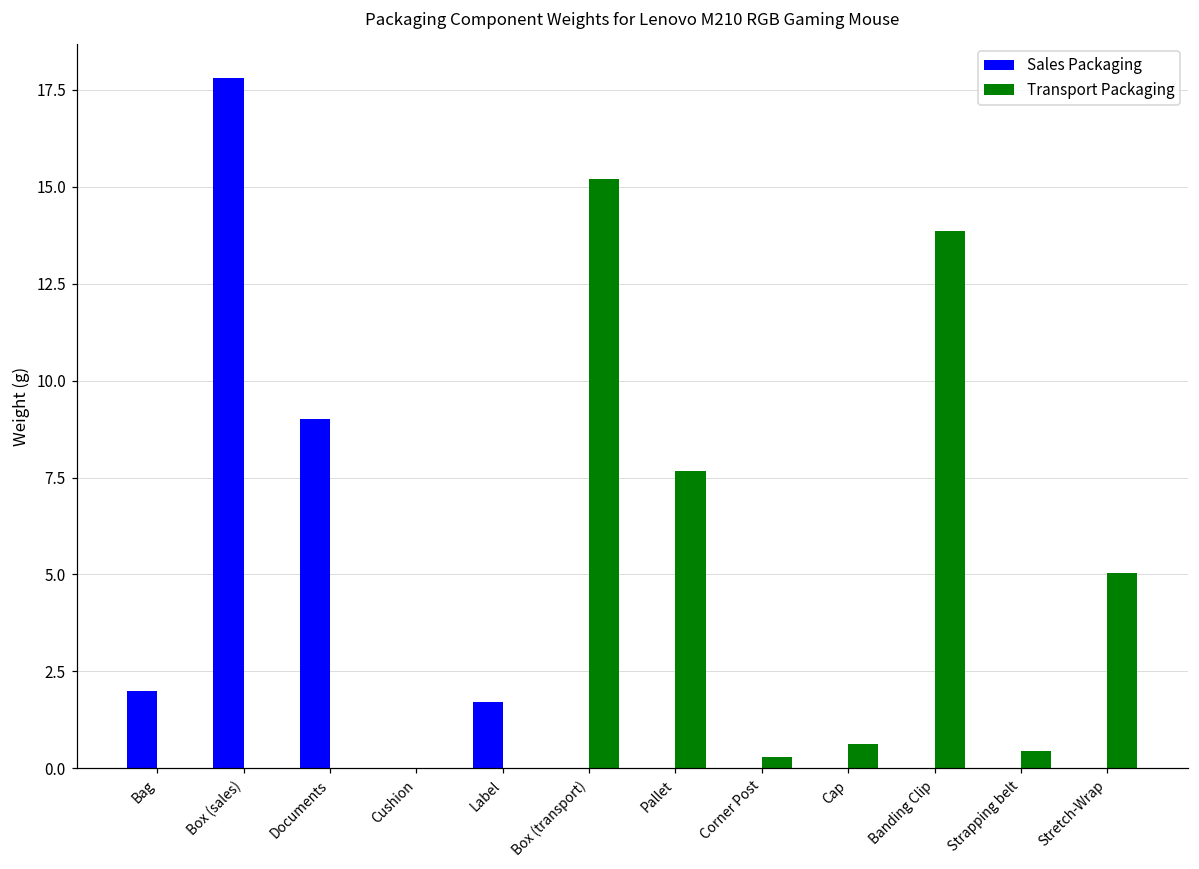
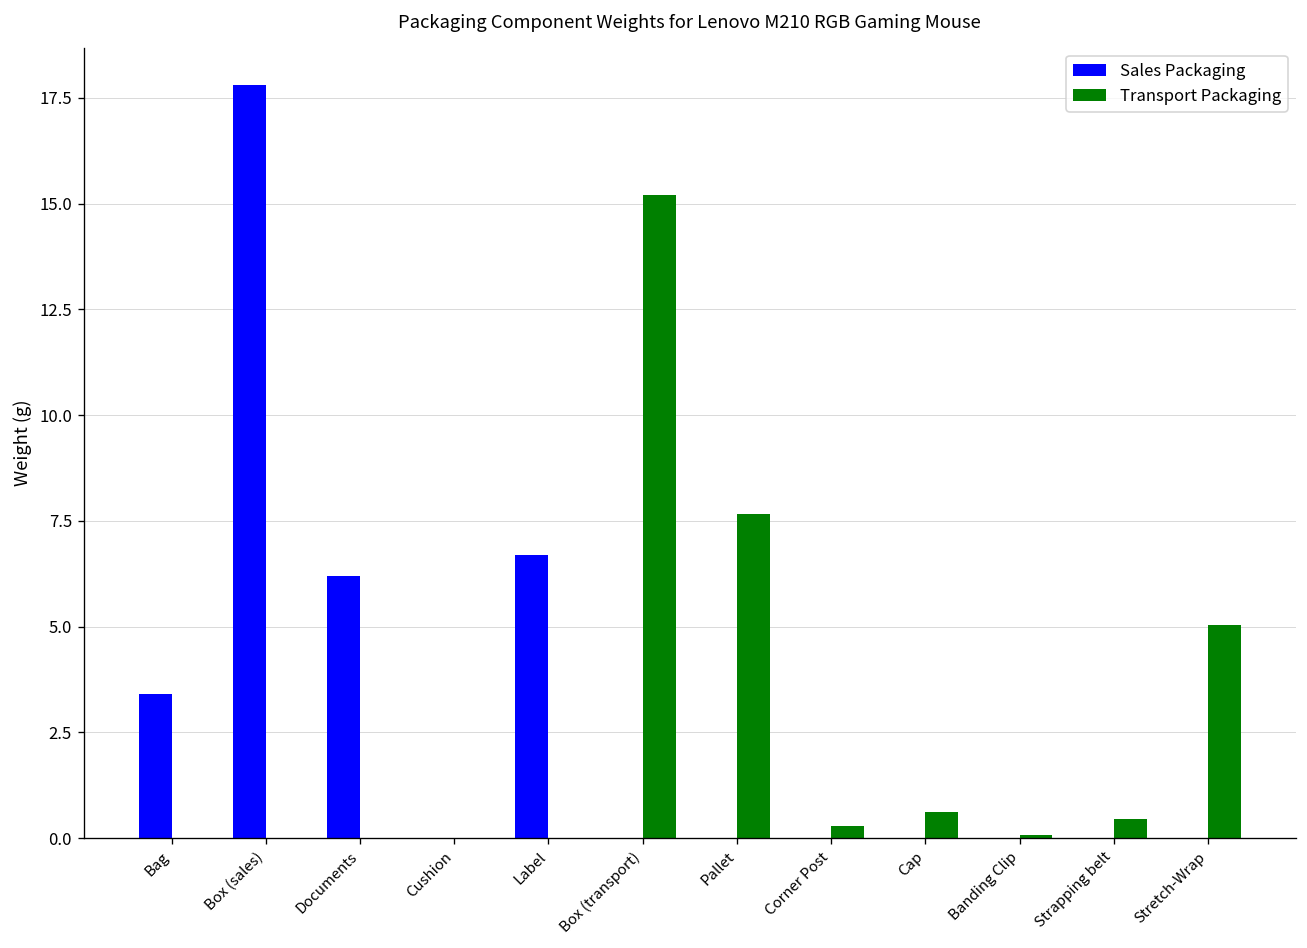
  {
    "Sales Packaging": {
-     "Bag": 2.0,
+     "Bag": 3.4,
      "Box (sales)": 17.8,
-     "Documents": 9.0,
+     "Documents": 6.2,
      "Cushion": 0.0,
-     "Label": 1.7,
+     "Label": 6.7,
      "Box (transport)": 0.0,
      "Pallet": 0.0,
      "Corner Post": 0.0,
      "Cap": 0.0,
      "Banding Clip": 0.0,
      "Strapping belt": 0.0,
      "Stretch-Wrap": 0.0
    },
    "Transport Packaging": {
      "Bag": 0.0,
      "Box (sales)": 0.0,
      "Documents": 0.0,
      "Cushion": 0.0,
      "Label": 0.0,
      "Box (transport)": 15.2,
      "Pallet": 7.7,
      "Corner Post": 0.3,
      "Cap": 0.6,
-     "Banding Clip": 13.9,
+     "Banding Clip": 0.1,
      "Strapping belt": 0.4,
      "Stretch-Wrap": 5.0
    }
  }
